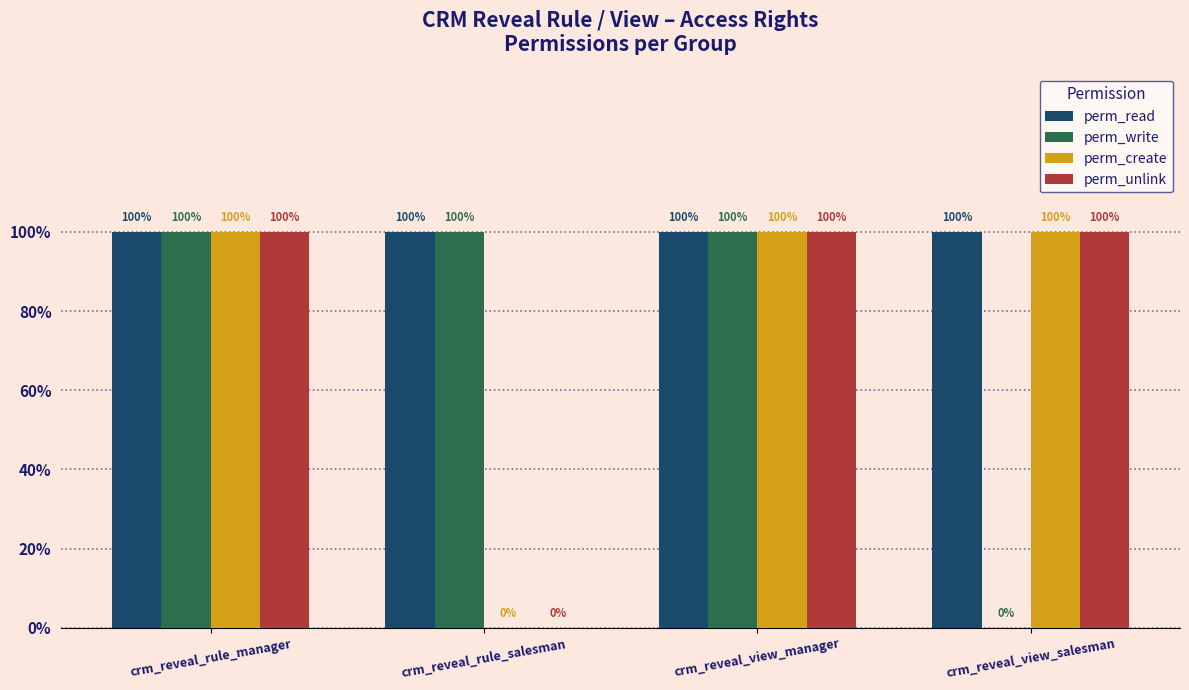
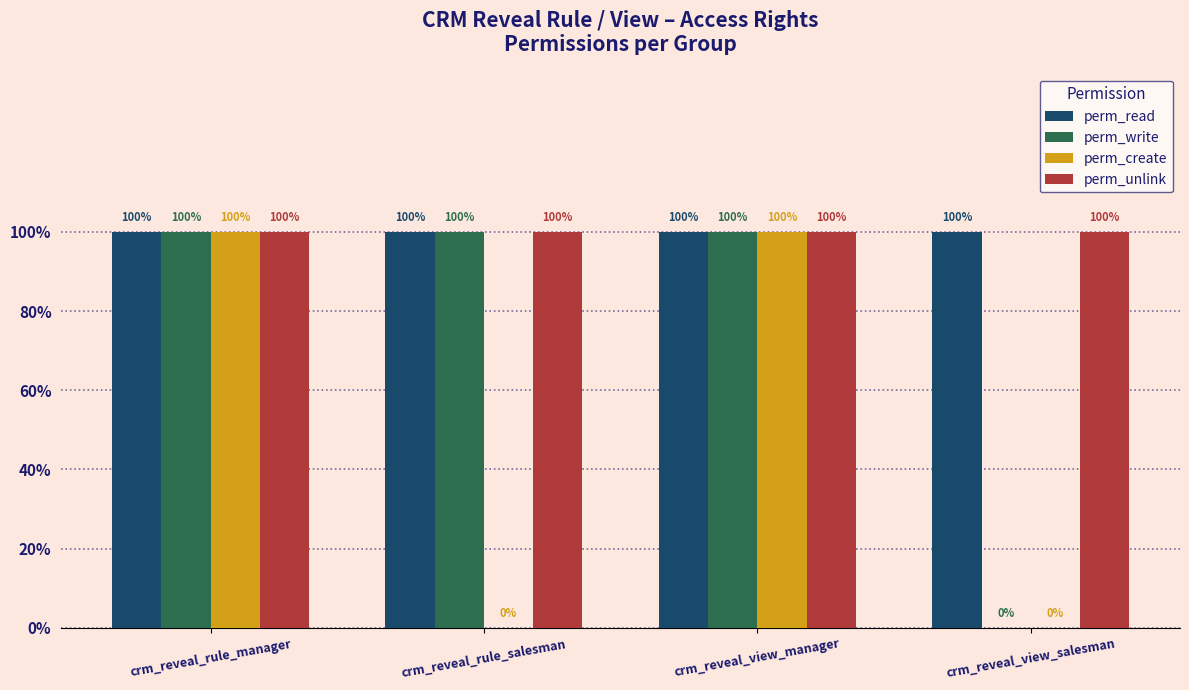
  {
    "perm_create": {
      "crm_reveal_rule_manager": "100%",
      "crm_reveal_rule_salesman": "0%",
      "crm_reveal_view_manager": "100%",
-     "crm_reveal_view_salesman": "100%"
+     "crm_reveal_view_salesman": "0%"
    },
    "perm_unlink": {
      "crm_reveal_rule_manager": "100%",
-     "crm_reveal_rule_salesman": "0%",
+     "crm_reveal_rule_salesman": "100%",
      "crm_reveal_view_manager": "100%",
      "crm_reveal_view_salesman": "100%"
    }
  }
